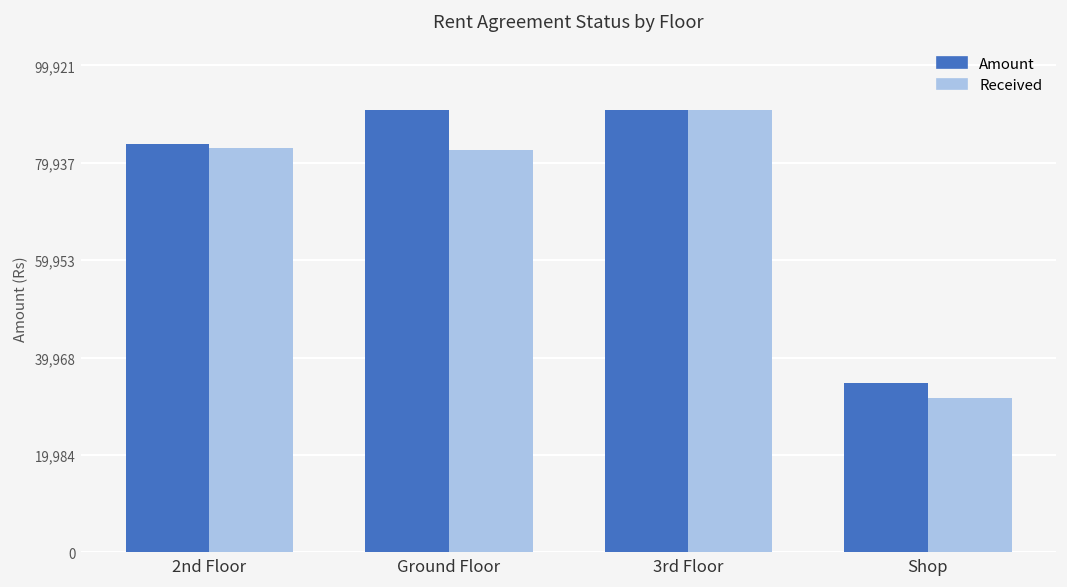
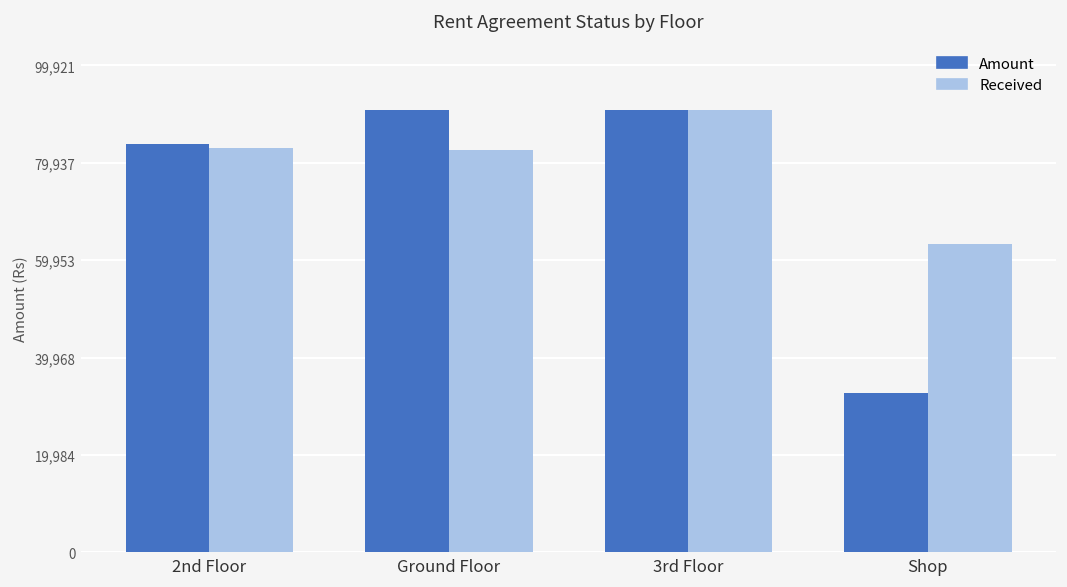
  {
    "Amount": {
      "2nd Floor": "84,000",
      "Ground Floor": "91,000",
      "3rd Floor": "91,000",
-     "Shop": "35,000"
+     "Shop": "33,000"
    },
    "Received": {
      "2nd Floor": "83,000",
      "Ground Floor": "83,000",
      "3rd Floor": "91,000",
-     "Shop": "32,000"
+     "Shop": "63,000"
    }
  }
